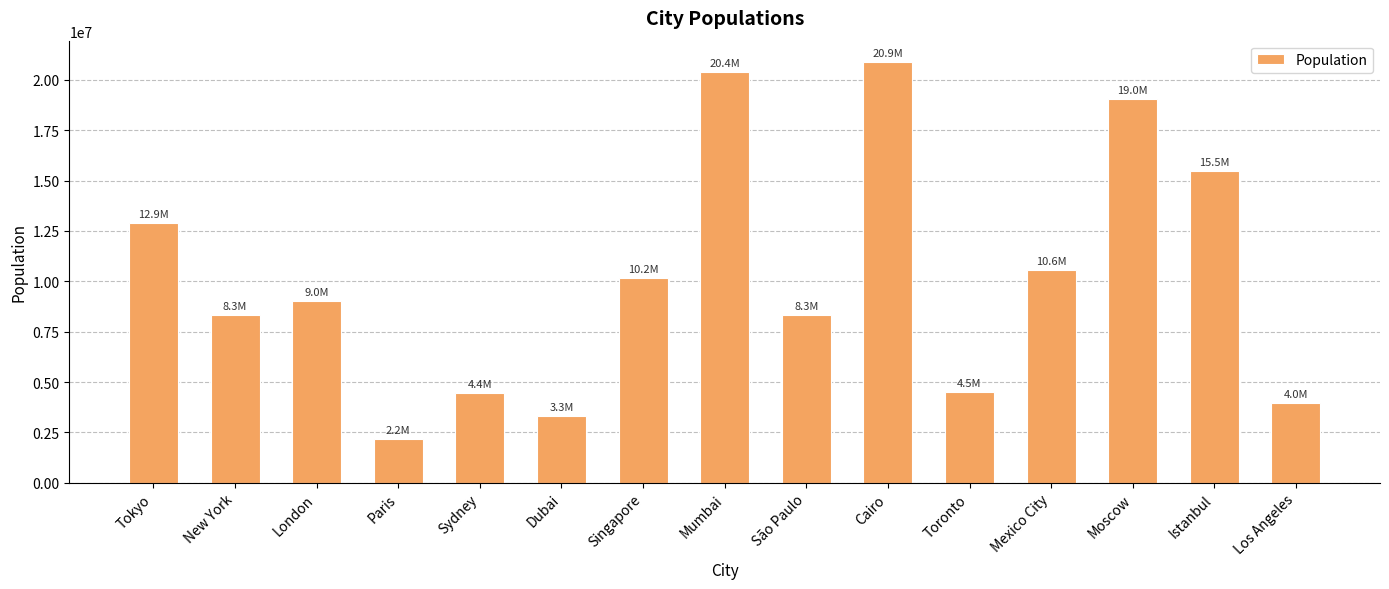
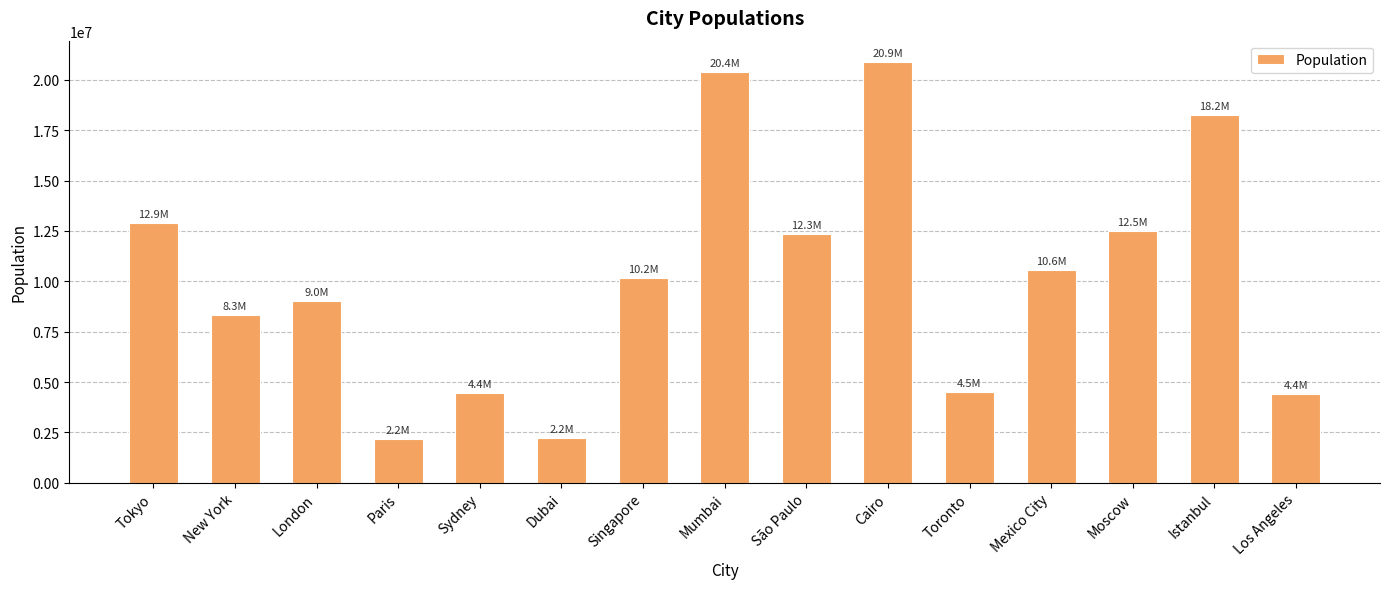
  {
    "Tokyo": "12.9M",
    "New York": "8.3M",
    "London": "9.0M",
    "Paris": "2.2M",
    "Sydney": "4.4M",
-   "Dubai": "3.3M",
+   "Dubai": "2.2M",
    "Singapore": "10.2M",
    "Mumbai": "20.4M",
-   "São Paulo": "8.3M",
+   "São Paulo": "12.3M",
    "Cairo": "20.9M",
    "Toronto": "4.5M",
    "Mexico City": "10.6M",
-   "Moscow": "19.0M",
-   "Istanbul": "15.5M",
-   "Los Angeles": "4.0M"
+   "Moscow": "12.5M",
+   "Istanbul": "18.2M",
+   "Los Angeles": "4.4M"
  }
